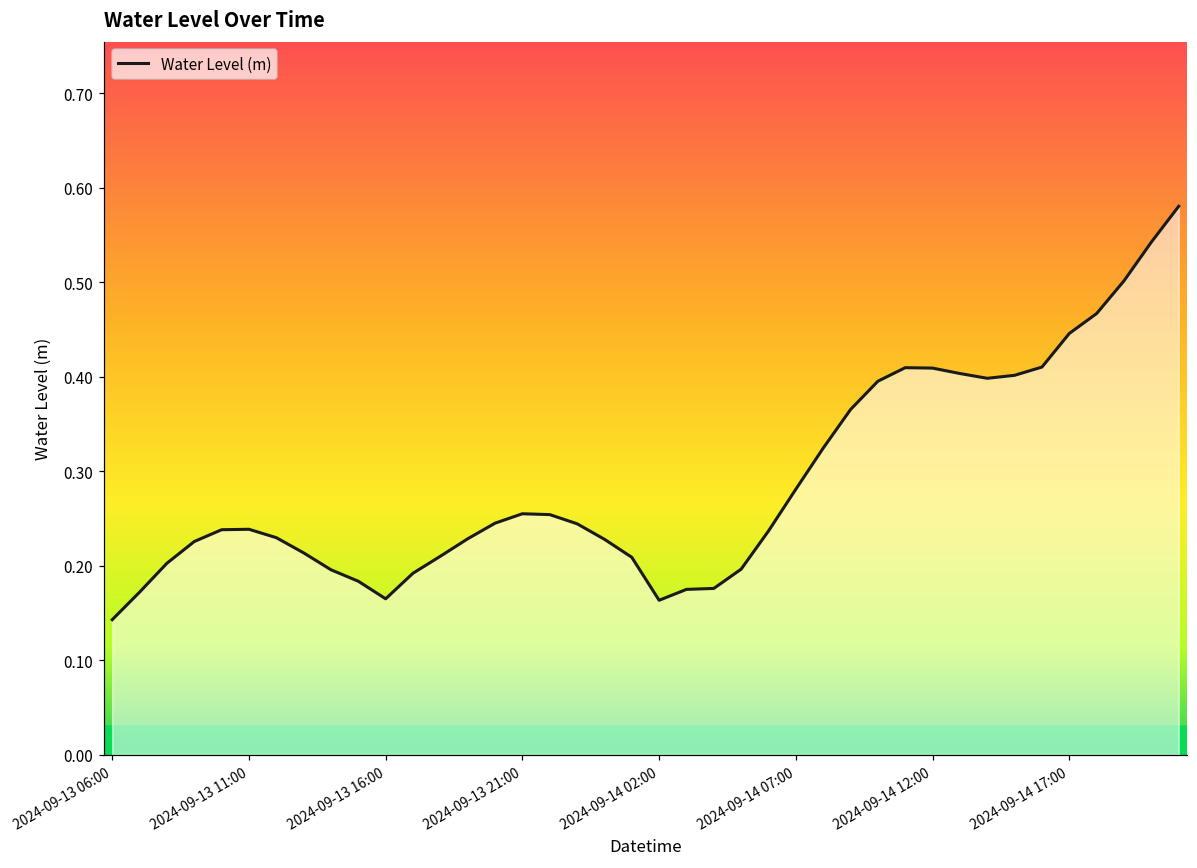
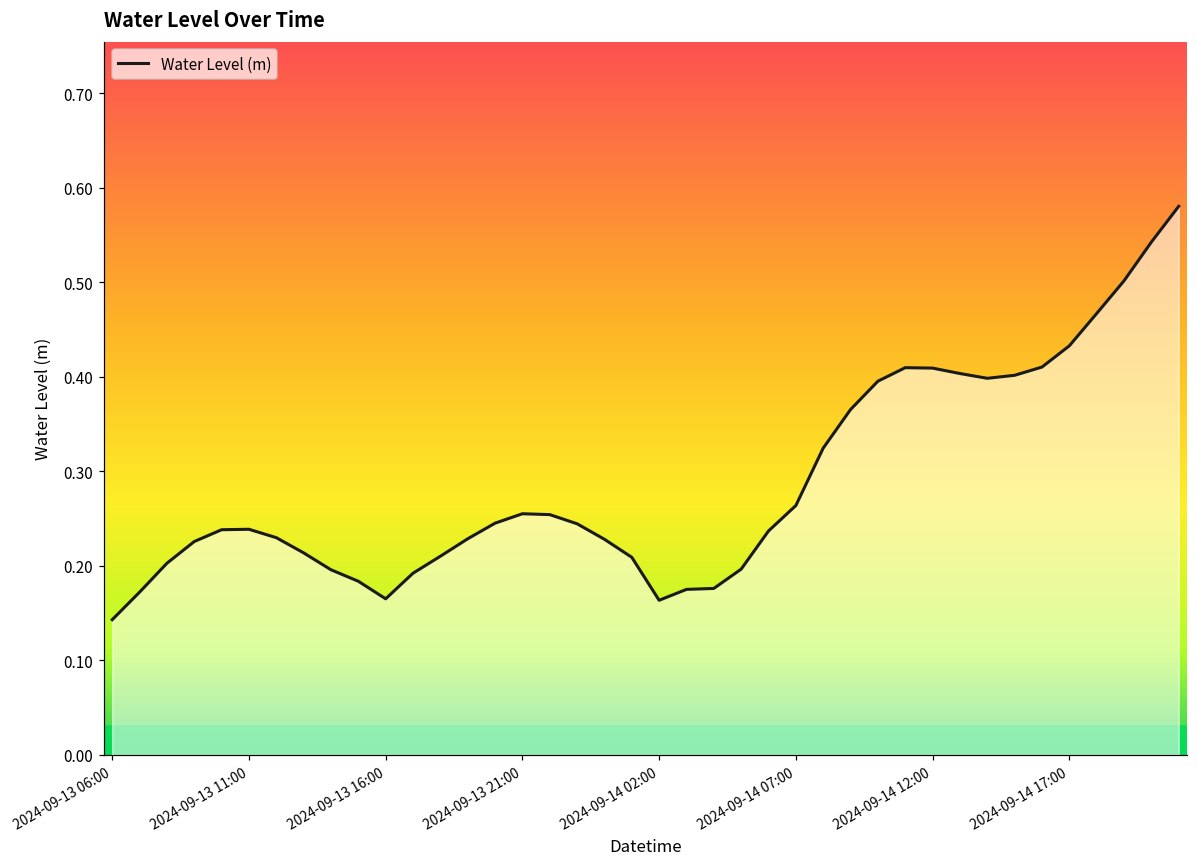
  {
    "2024-09-13 06:00": 0.14,
    "2024-09-13 11:00": 0.24,
    "2024-09-13 16:00": 0.16,
    "2024-09-13 21:00": 0.25,
    "2024-09-14 02:00": 0.16,
-   "2024-09-14 07:00": 0.28,
+   "2024-09-14 07:00": 0.26,
    "2024-09-14 12:00": 0.41,
-   "2024-09-14 17:00": 0.45
+   "2024-09-14 17:00": 0.43
  }
